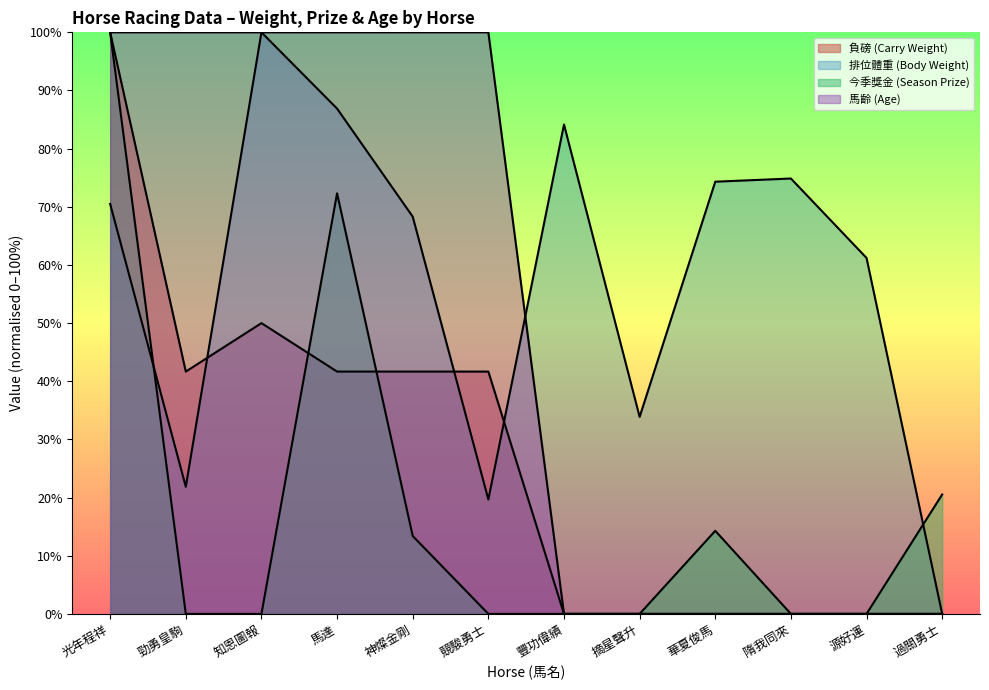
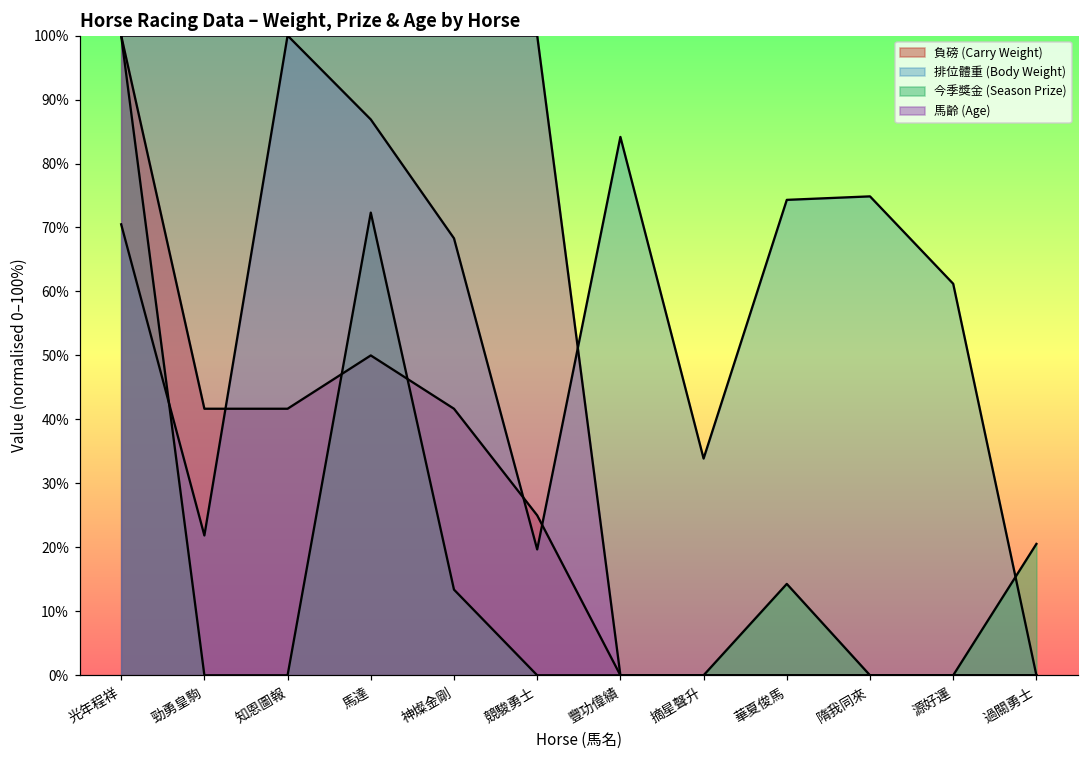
  {
    "負磅 (Carry Weight)": {
      "勁勇皇駒": "42%",
-     "知恩圖報": "50%",
-     "馬達": "42%",
+     "知恩圖報": "42%",
+     "馬達": "50%",
      "神燦金剛": "42%",
-     "競駿勇士": "42%"
+     "競駿勇士": "25%"
    },
    "馬齡 (Age)": {
      "勁勇皇駒": "100%",
      "馬達": "100%",
      "神燦金剛": "100%",
      "競駿勇士": "100%"
    }
  }
